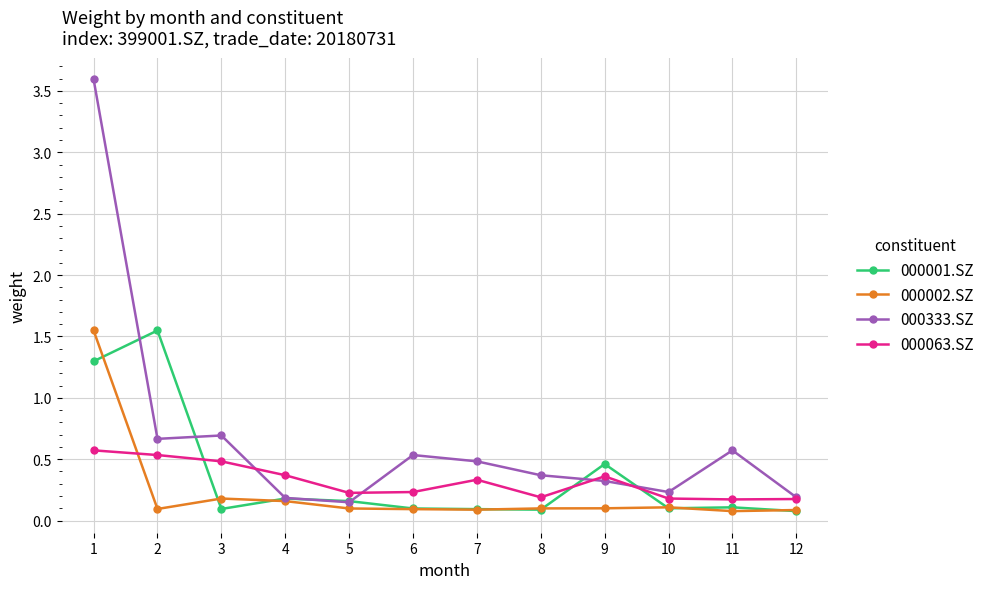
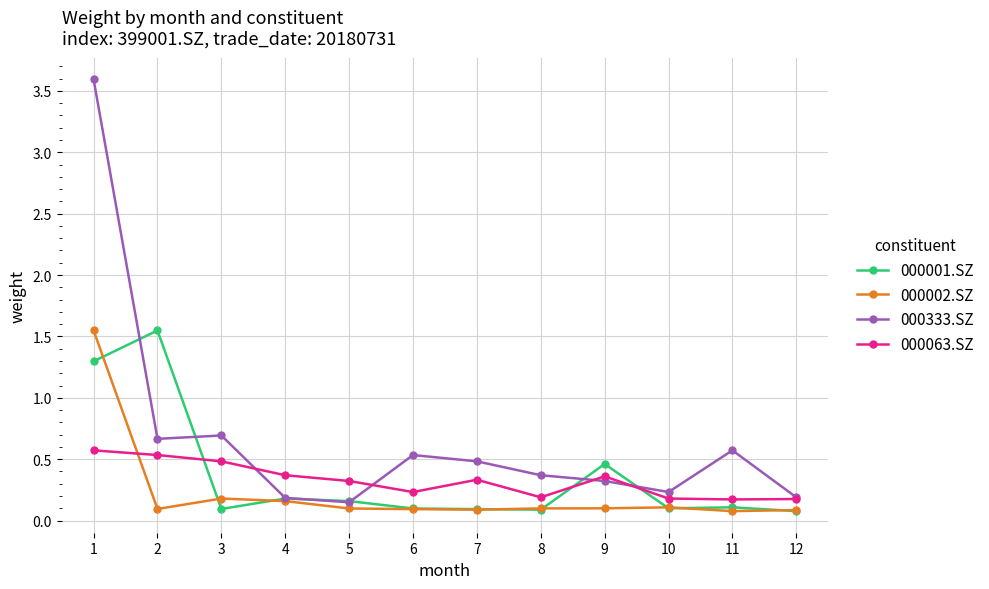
  {
    "000001.SZ": {
      "1": 1.30,
      "2": 1.55,
      "3": 0.09,
      "9": 0.46,
      "11": 0.11
    },
    "000002.SZ": {
      "1": 1.55,
      "2": 0.09,
      "3": 0.18,
      "4": 0.16,
      "5": 0.10,
      "9": 0.10,
      "11": 0.08
    },
    "000333.SZ": {
      "1": 3.59,
      "2": 0.67,
      "3": 0.69,
      "6": 0.53,
      "7": 0.48,
      "8": 0.37,
      "9": 0.32,
      "10": 0.23,
      "11": 0.57
    },
    "000063.SZ": {
      "1": 0.57,
      "2": 0.53,
      "3": 0.48,
      "4": 0.37,
-     "5": 0.23,
+     "5": 0.32,
      "6": 0.23,
      "7": 0.33,
      "8": 0.19,
      "9": 0.36,
      "10": 0.18,
      "11": 0.17
    }
  }
